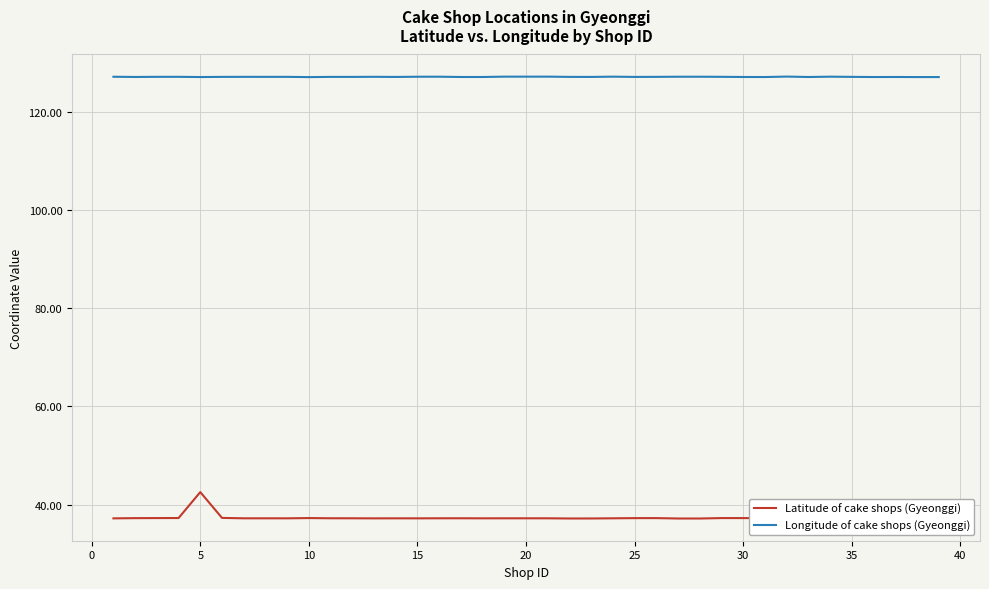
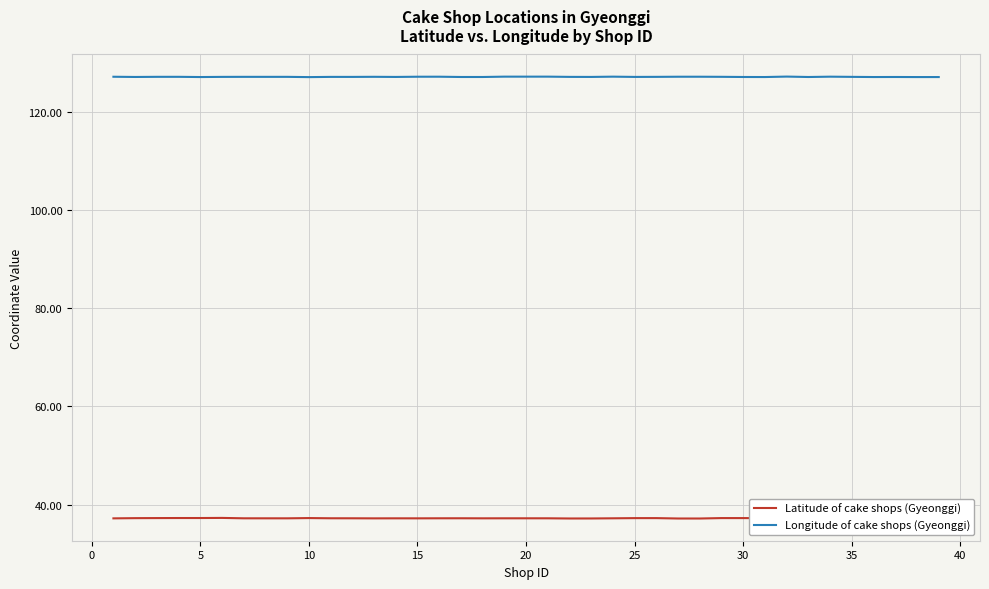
  {
    "Latitude of cake shops (Gyeonggi)": {
-     "5": 43,
+     "5": 37,
      "10": 37,
      "15": 37,
      "20": 37,
      "25": 37,
      "30": 37
    },
    "Longitude of cake shops (Gyeonggi)": {
      "5": 127,
      "10": 127,
      "15": 127,
      "20": 127,
      "25": 127,
      "30": 127,
      "35": 127
    }
  }
